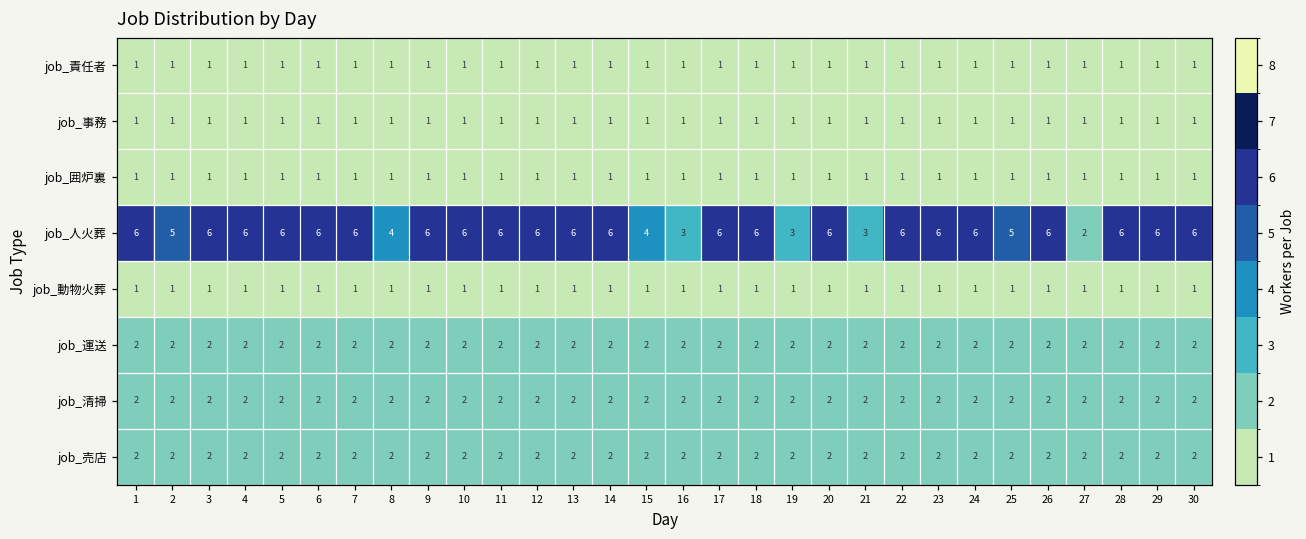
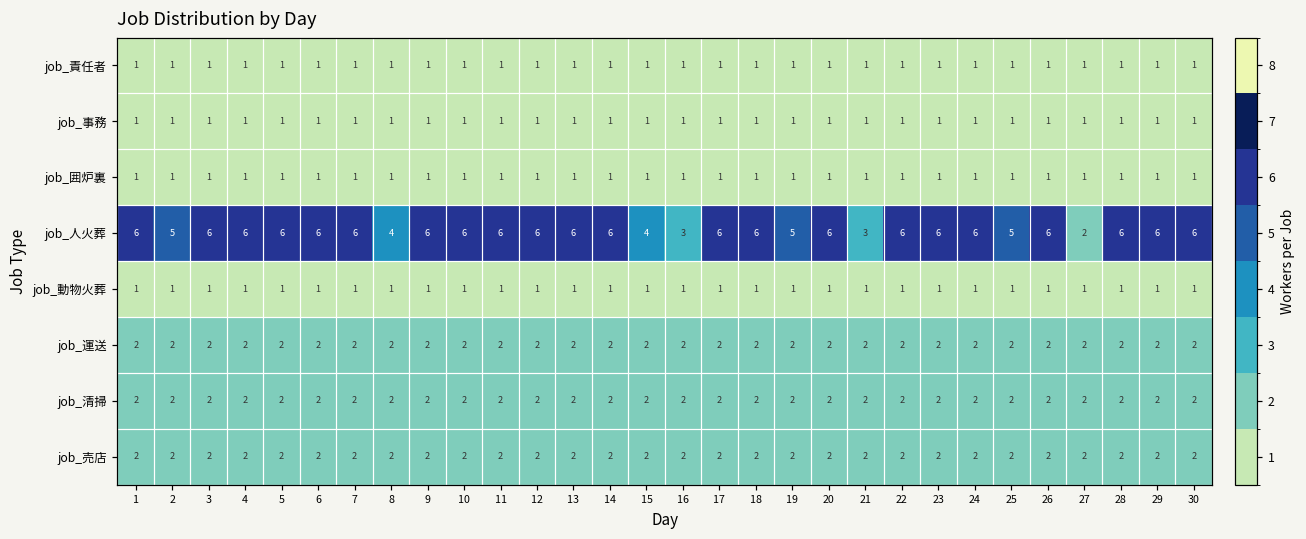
  {
    "job_人火葬": {
      "1": 6,
      "2": 5,
      "3": 6,
      "4": 6,
      "5": 6,
      "6": 6,
      "7": 6,
      "8": 4,
      "9": 6,
      "10": 6,
      "11": 6,
      "12": 6,
      "13": 6,
      "14": 6,
      "15": 4,
      "16": 3,
      "17": 6,
      "18": 6,
-     "19": 3,
+     "19": 5,
      "20": 6,
      "21": 3,
      "22": 6,
      "23": 6,
      "24": 6,
      "25": 5,
      "26": 6,
      "27": 2,
      "28": 6,
      "29": 6,
      "30": 6
    }
  }
